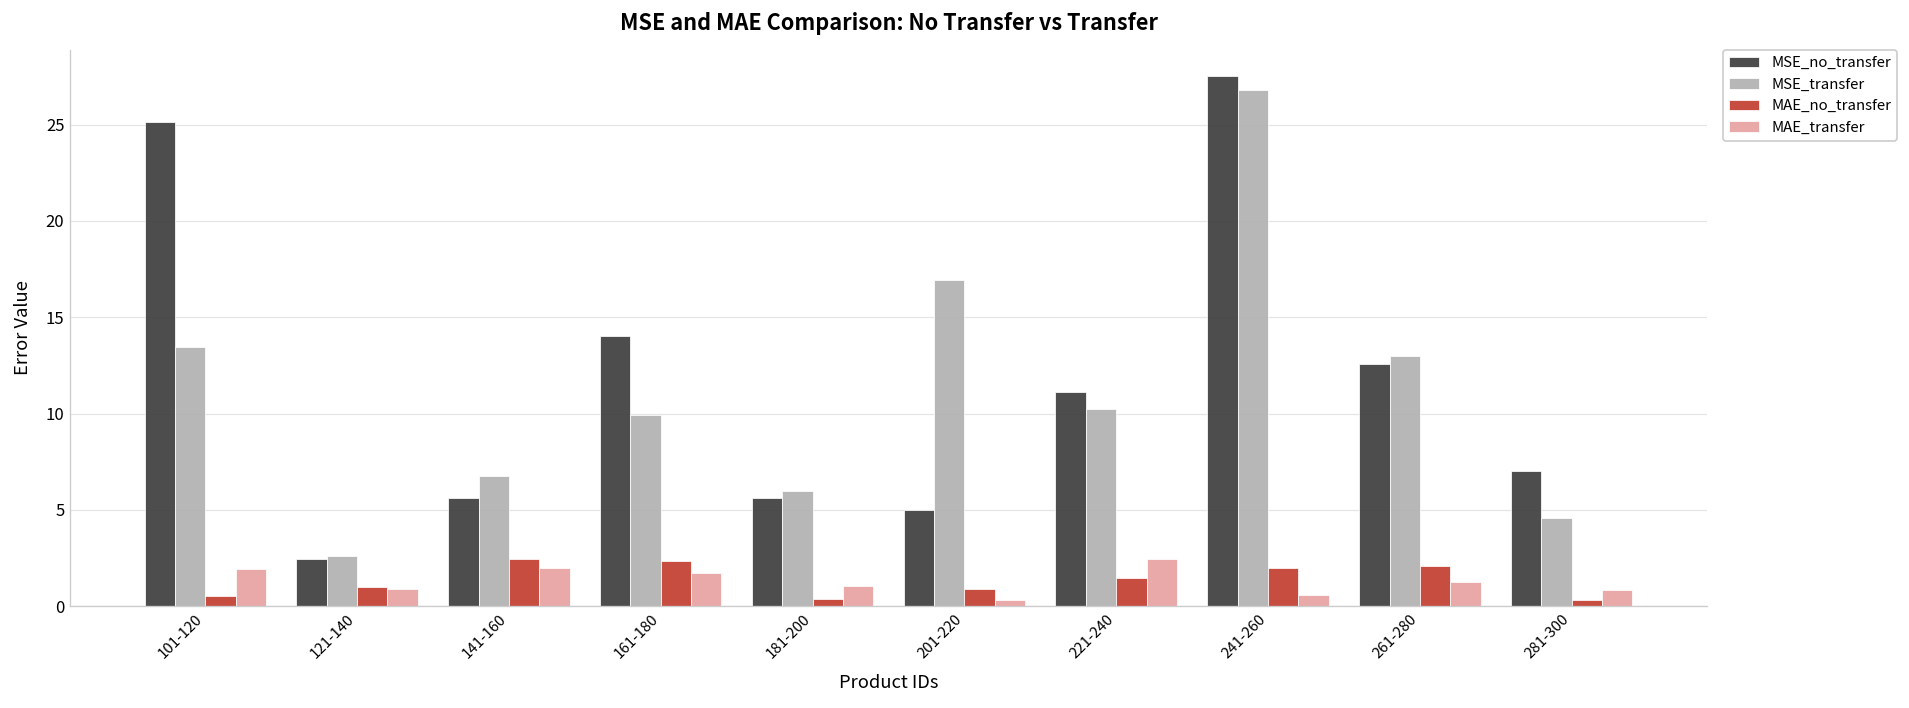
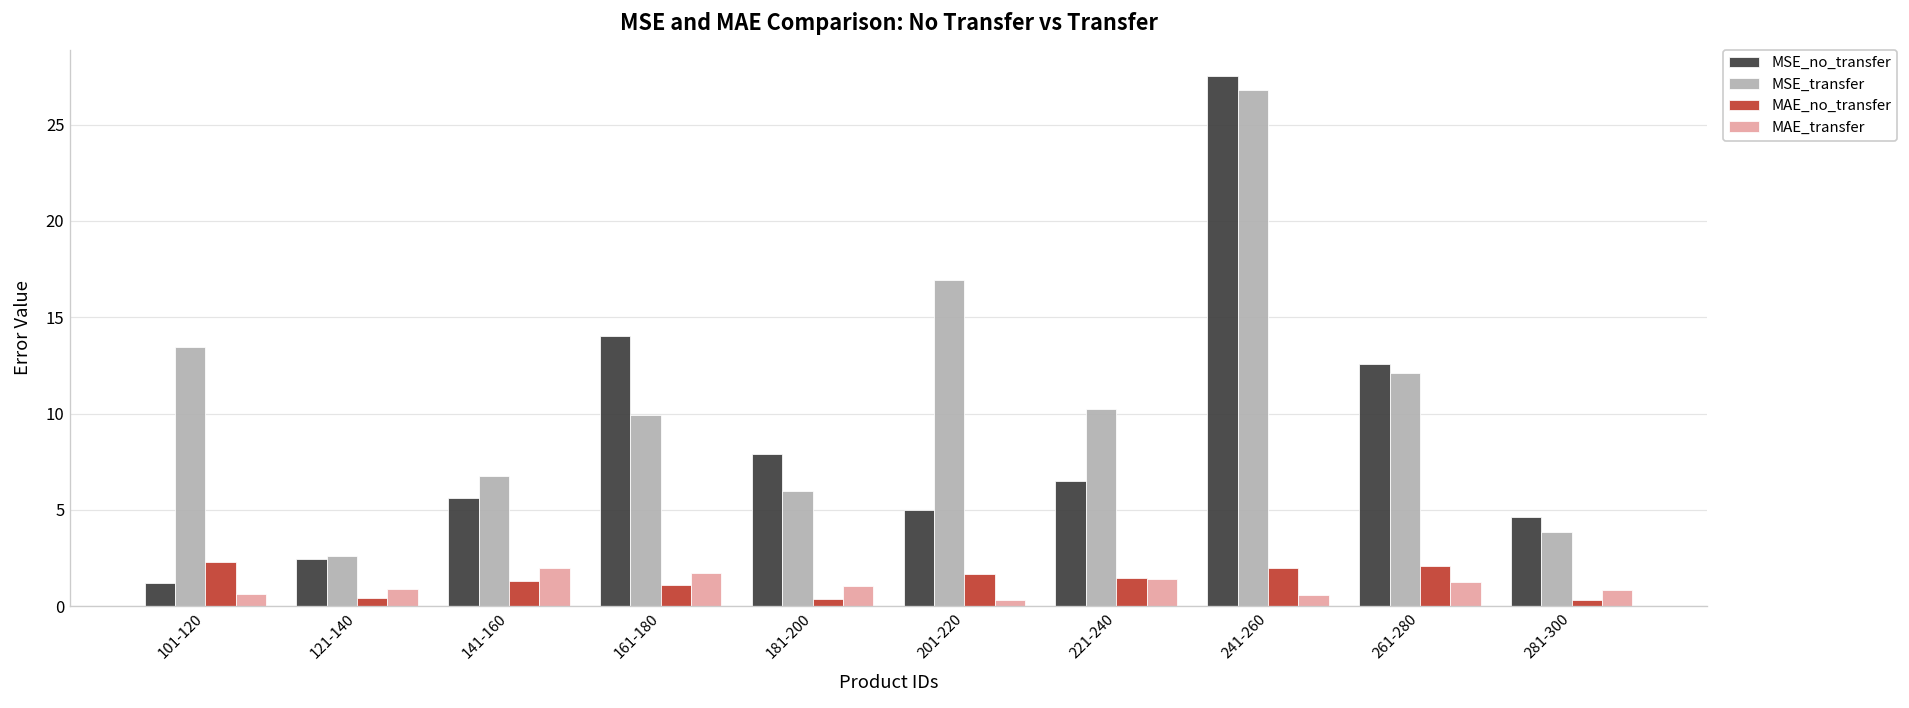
  {
    "MSE_no_transfer": {
-     "101-120": 25.2,
+     "101-120": 1.2,
      "121-140": 2.4,
      "141-160": 5.6,
      "161-180": 14.0,
-     "181-200": 5.6,
+     "181-200": 7.9,
      "201-220": 5.0,
-     "221-240": 11.1,
+     "221-240": 6.5,
      "241-260": 27.5,
      "261-280": 12.6,
-     "281-300": 7.0
+     "281-300": 4.6
    },
    "MSE_transfer": {
      "101-120": 13.4,
      "121-140": 2.6,
      "141-160": 6.7,
      "161-180": 9.9,
      "181-200": 6.0,
      "201-220": 17.0,
      "221-240": 10.2,
      "241-260": 26.8,
-     "261-280": 13.0,
-     "281-300": 4.6
+     "261-280": 12.1,
+     "281-300": 3.9
    },
    "MAE_no_transfer": {
-     "101-120": 0.5,
-     "121-140": 1.0,
-     "141-160": 2.4,
-     "161-180": 2.4,
+     "101-120": 2.3,
+     "121-140": 0.4,
+     "141-160": 1.3,
+     "161-180": 1.1,
      "181-200": 0.4,
-     "201-220": 0.9,
+     "201-220": 1.6,
      "221-240": 1.5,
      "241-260": 2.0,
      "261-280": 2.1,
      "281-300": 0.3
    },
    "MAE_transfer": {
-     "101-120": 1.9,
+     "101-120": 0.6,
      "121-140": 0.9,
      "141-160": 2.0,
      "161-180": 1.7,
      "181-200": 1.0,
      "201-220": 0.3,
-     "221-240": 2.4,
+     "221-240": 1.4,
      "241-260": 0.6,
      "261-280": 1.2,
      "281-300": 0.8
    }
  }
